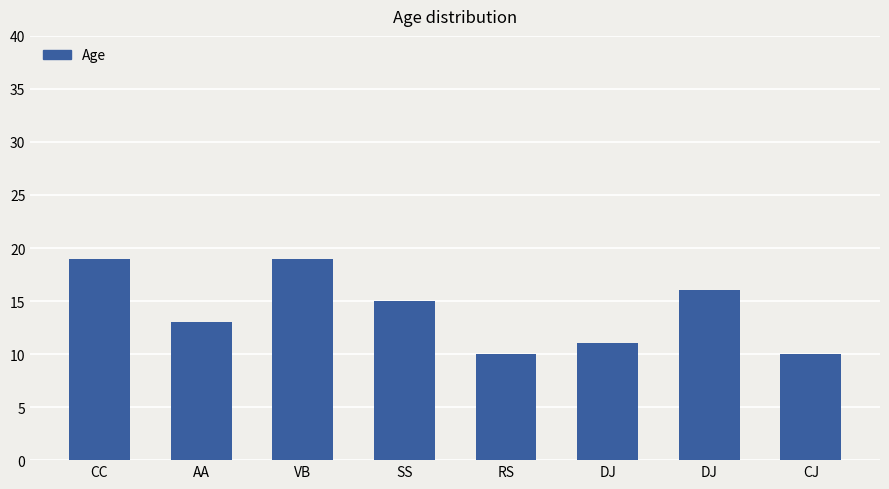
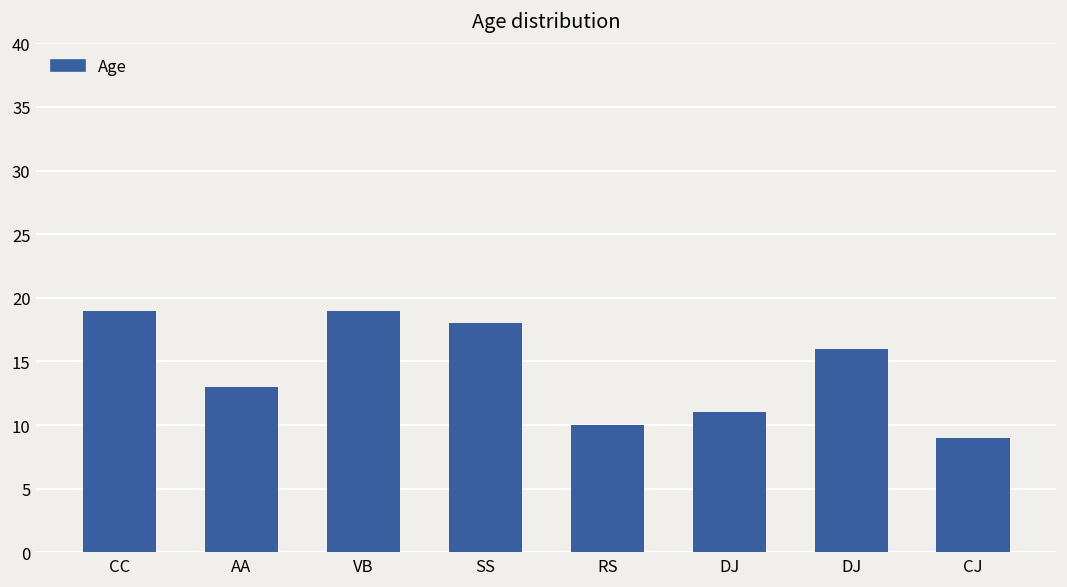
  {
    "CC": 19,
    "AA": 13,
    "VB": 19,
-   "SS": 15,
+   "SS": 18,
    "RS": 10,
-   "CJ": 10
+   "CJ": 9
  }
